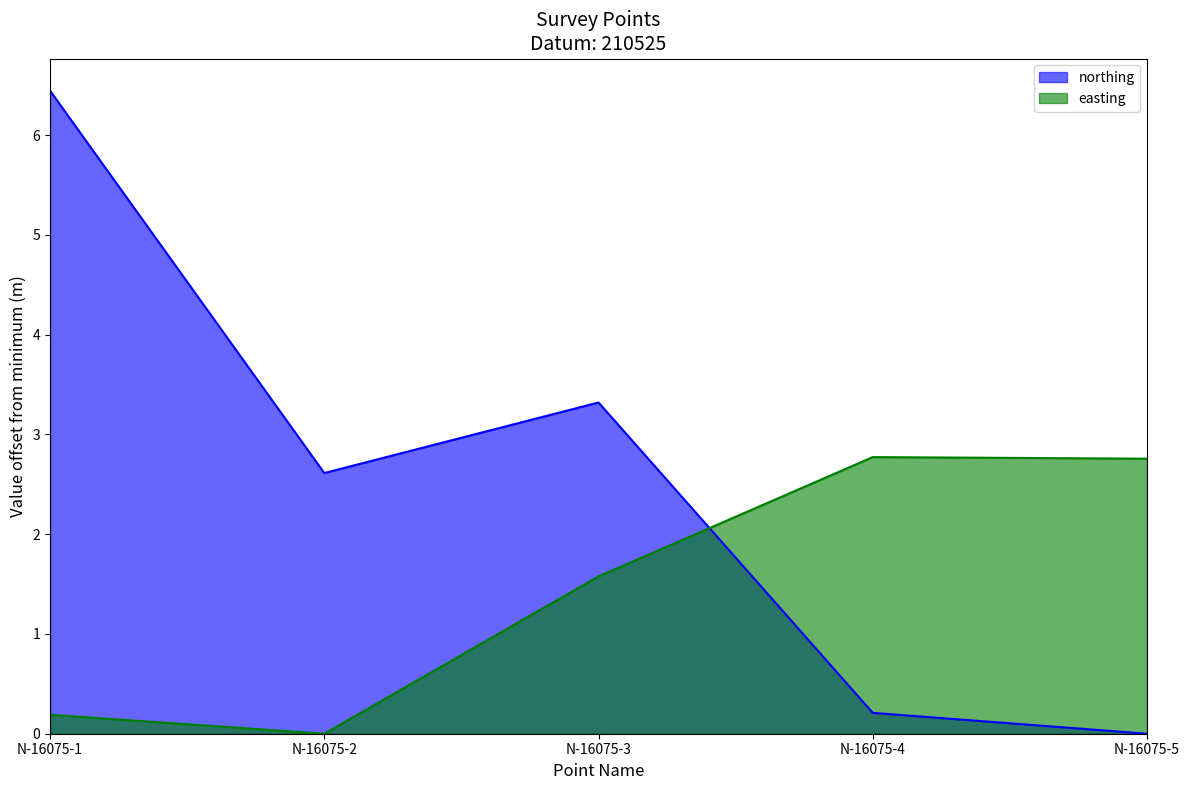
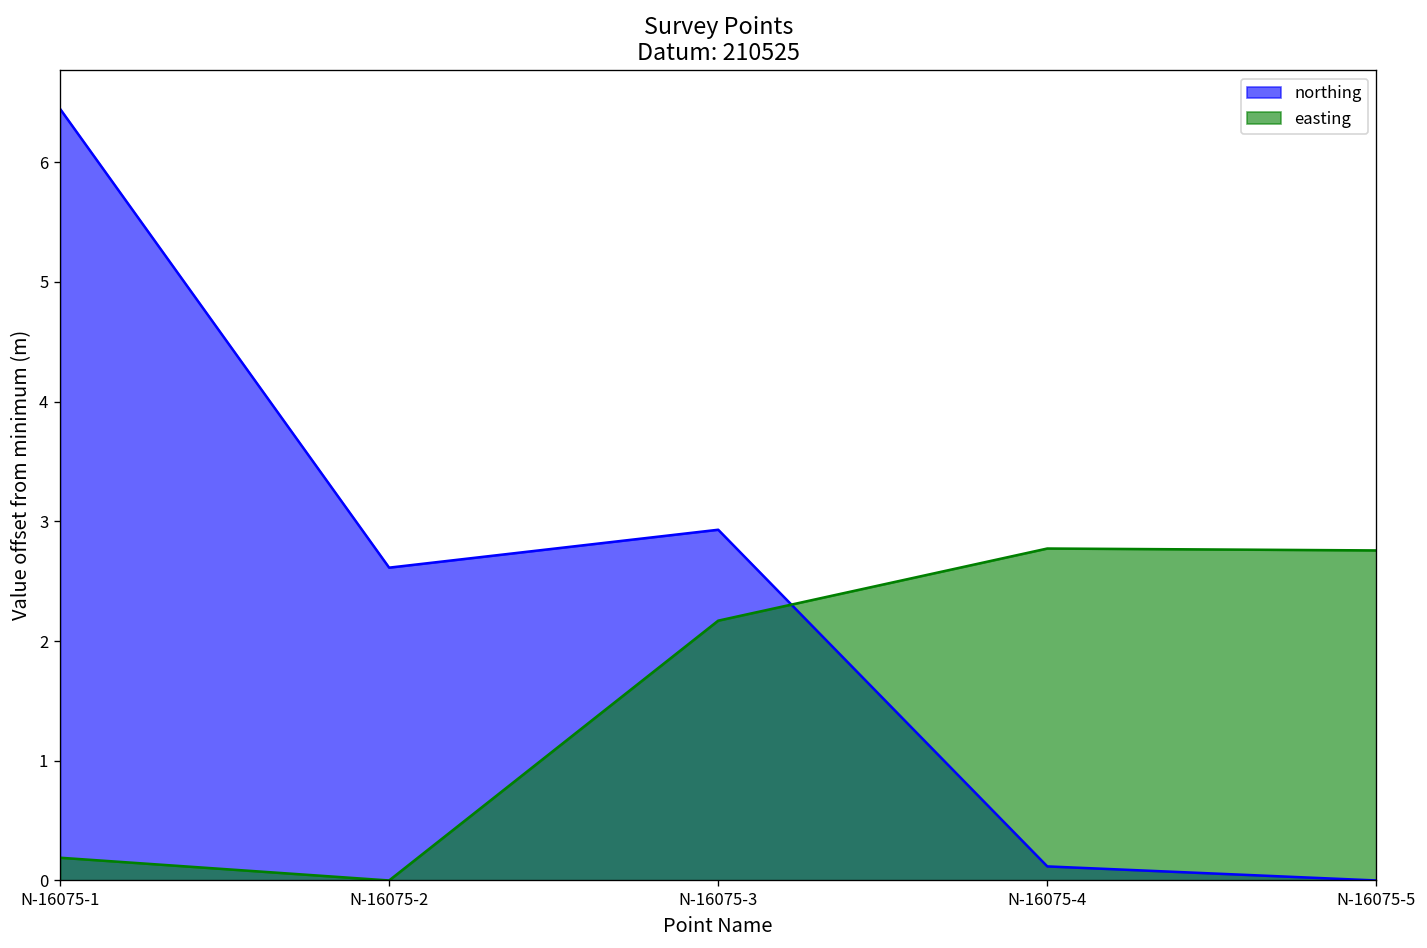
  {
    "northing": {
      "N-16075-1": 6.4,
      "N-16075-2": 2.6,
-     "N-16075-3": 3.3,
-     "N-16075-4": 0.2,
+     "N-16075-3": 2.9,
+     "N-16075-4": 0.1,
      "N-16075-5": 0.0
    },
    "easting": {
      "N-16075-1": 0.2,
      "N-16075-2": 0.0,
-     "N-16075-3": 1.6,
+     "N-16075-3": 2.2,
      "N-16075-4": 2.8,
      "N-16075-5": 2.8
    }
  }
